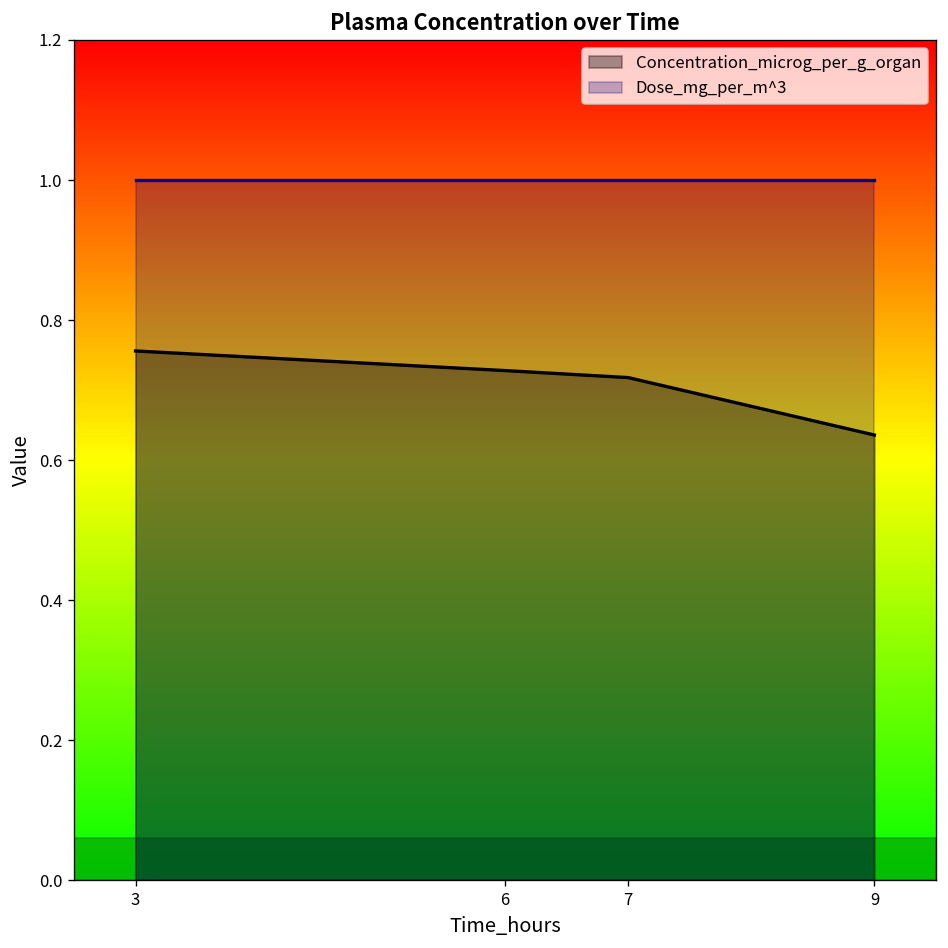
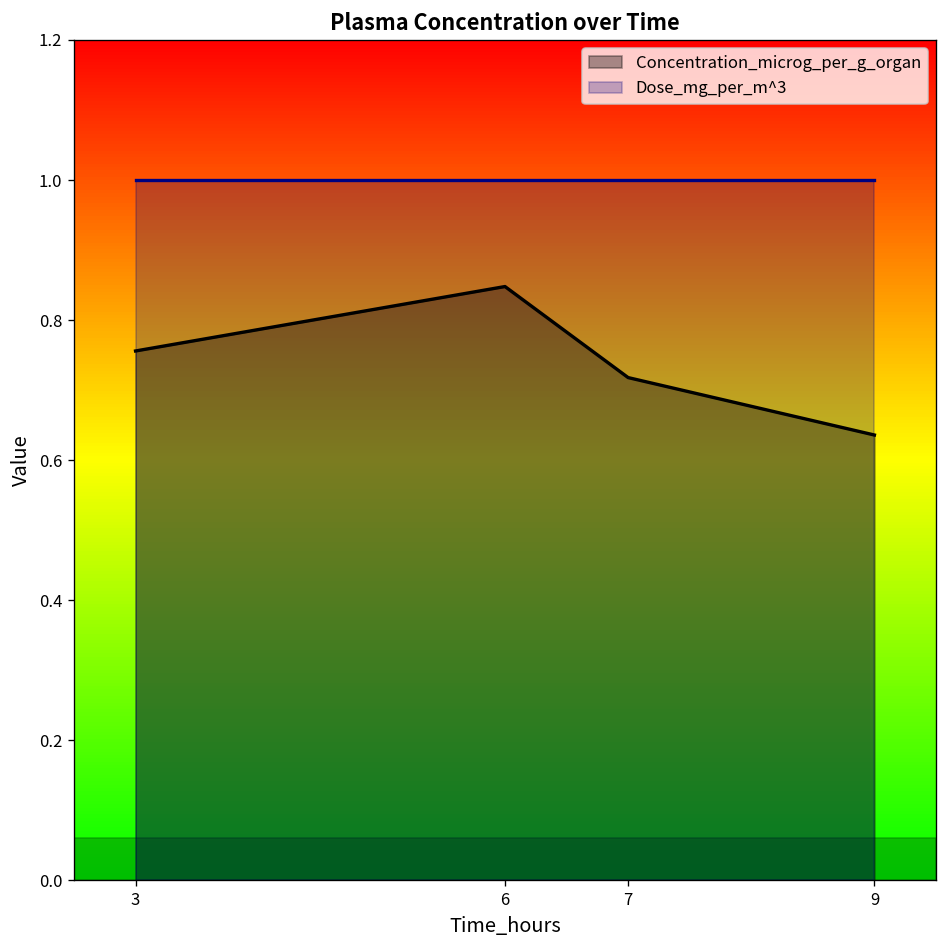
  {
    "Concentration_microg_per_g_organ": {
      "3": 0.76,
-     "6": 0.73,
+     "6": 0.85,
      "7": 0.72,
      "9": 0.64
    },
    "Dose_mg_per_m^3": {
      "3": 1.00,
      "6": 1.00,
      "7": 1.00,
      "9": 1.00
    }
  }
